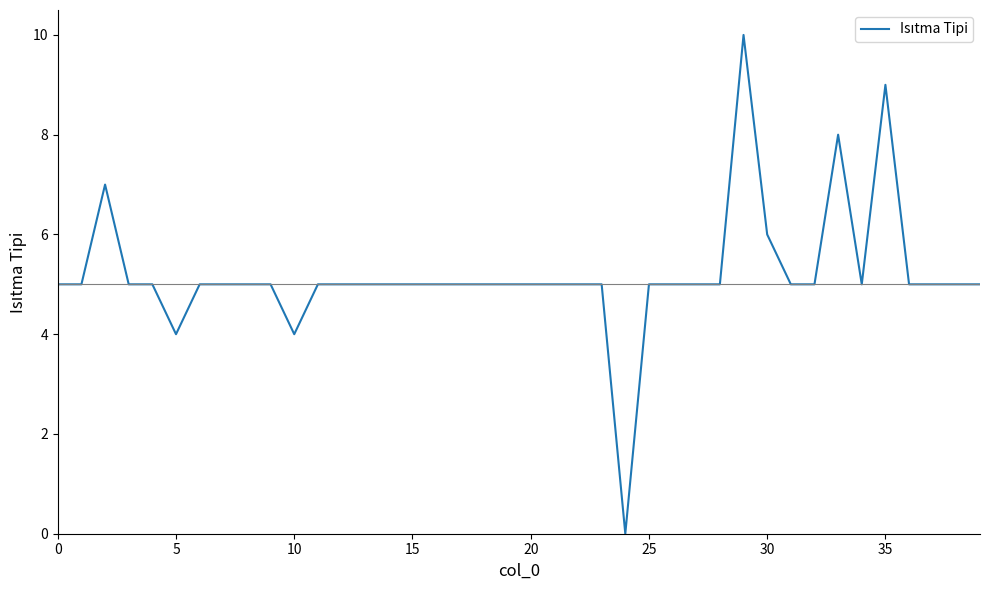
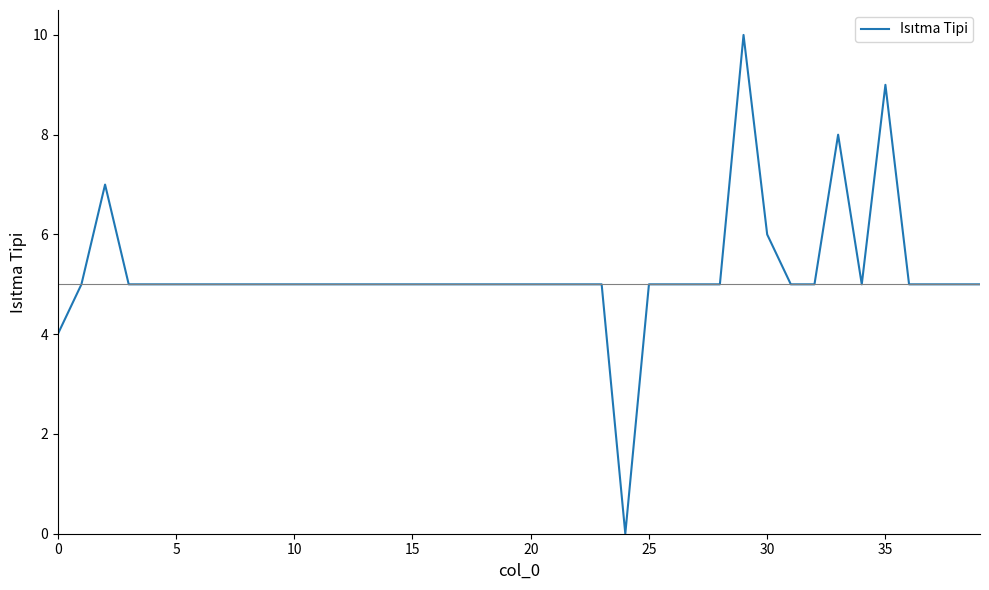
  {
-   "0": 5,
-   "5": 4,
-   "10": 4,
+   "0": 4,
+   "5": 5,
+   "10": 5,
    "15": 5,
    "20": 5,
    "25": 5,
    "30": 6,
    "35": 9
  }
